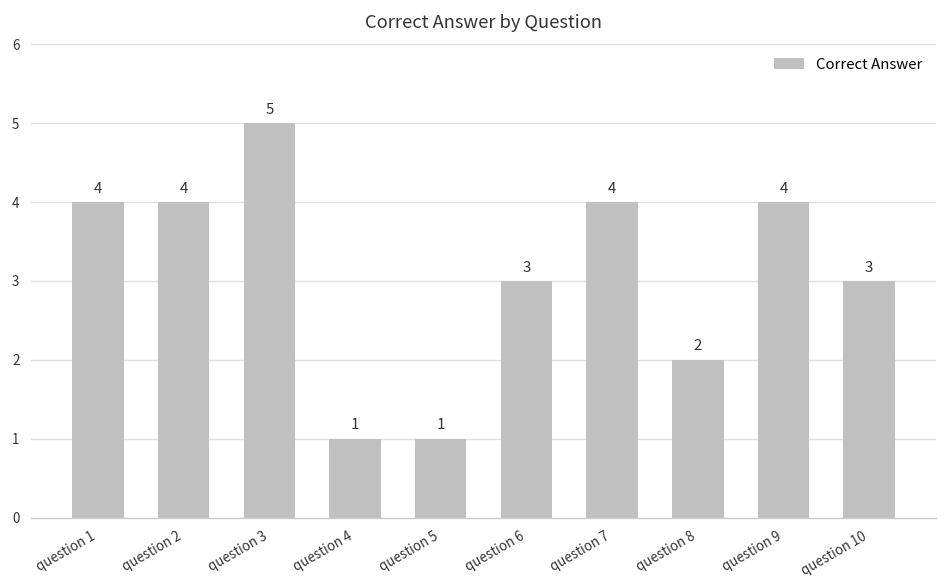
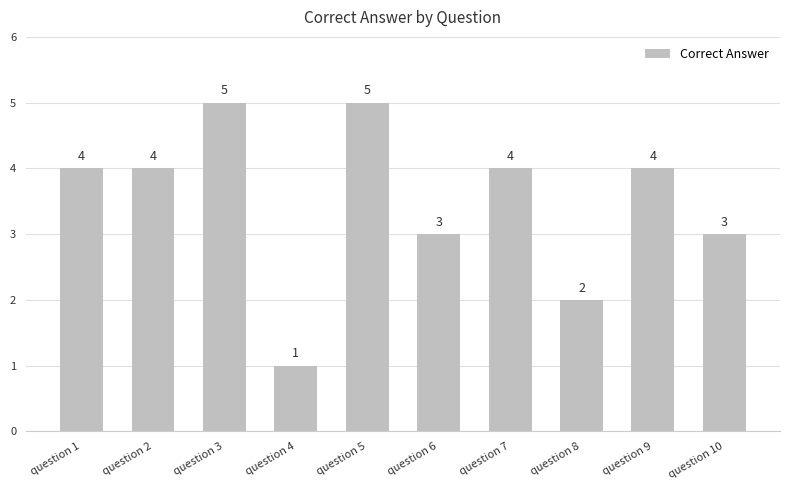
  {
    "question 1": 4,
    "question 2": 4,
    "question 3": 5,
    "question 4": 1,
-   "question 5": 1,
+   "question 5": 5,
    "question 6": 3,
    "question 7": 4,
    "question 8": 2,
    "question 9": 4,
    "question 10": 3
  }
